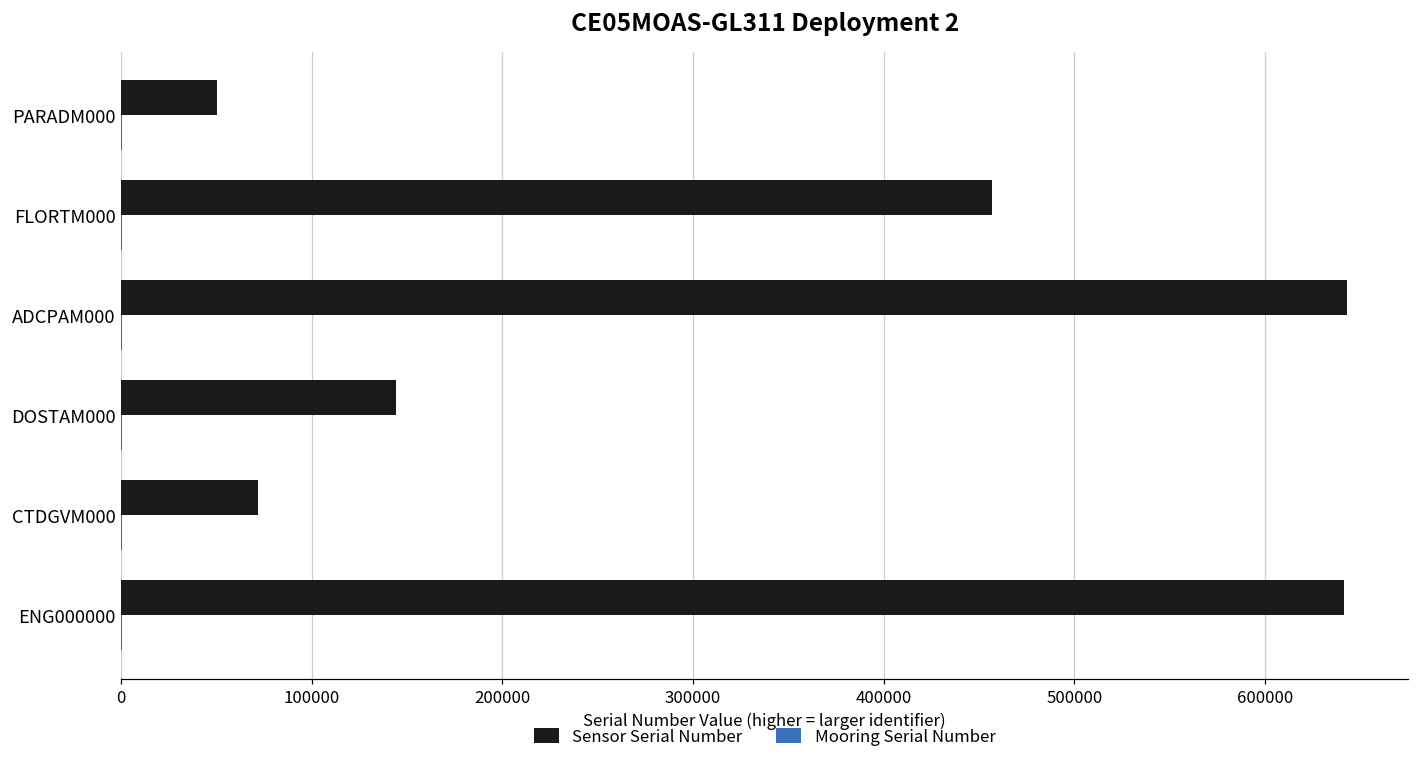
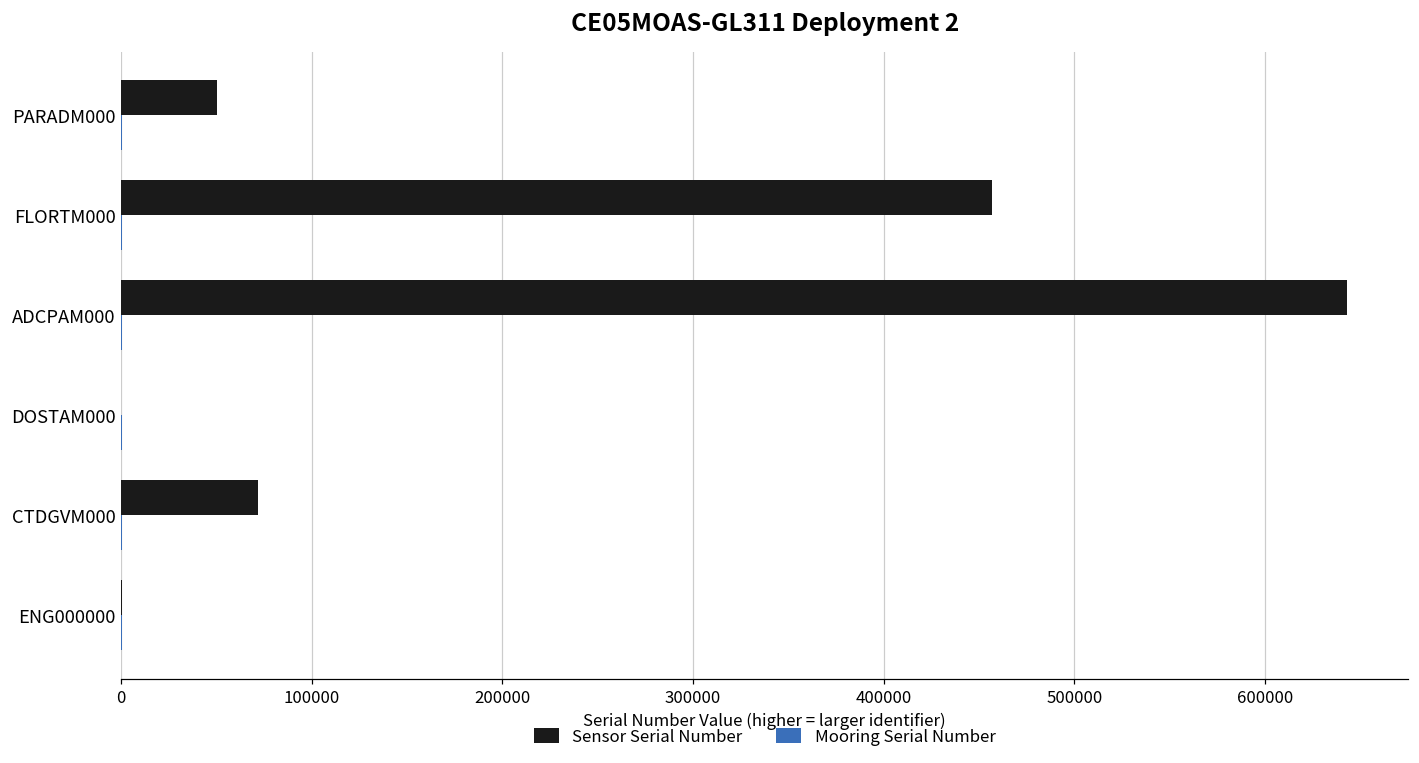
  {
    "Sensor Serial Number": {
      "PARADM000": 50000,
      "FLORTM000": 457000,
      "ADCPAM000": 643000,
-     "DOSTAM000": 144000,
+     "DOSTAM000": 0,
      "CTDGVM000": 71000,
-     "ENG000000": 642000
+     "ENG000000": 0
    }
  }
